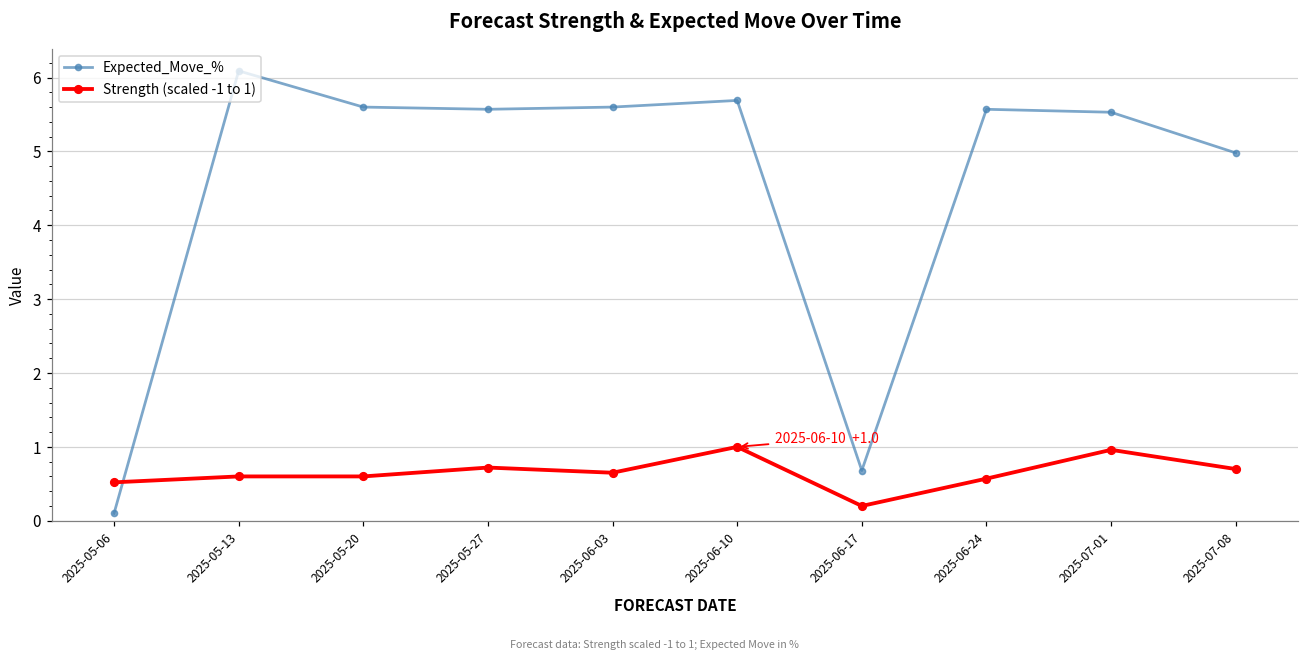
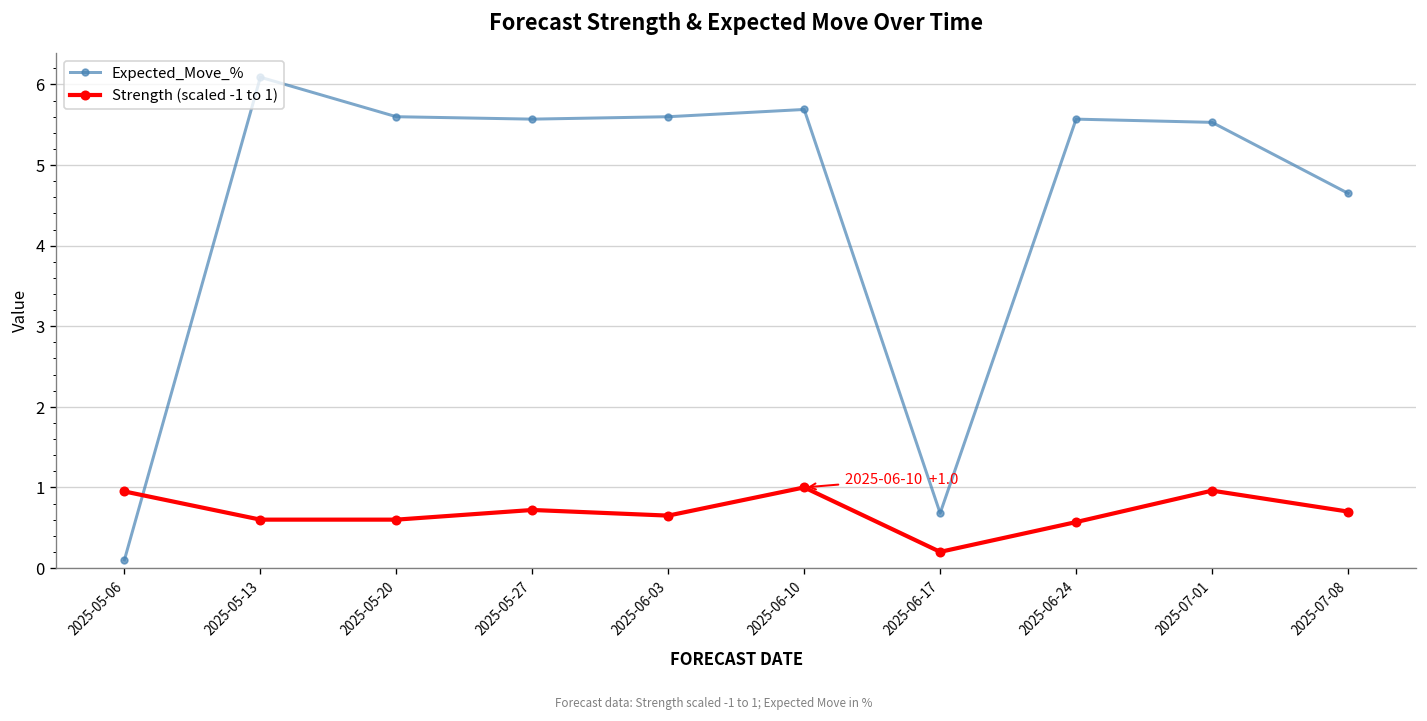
  {
    "Expected_Move_%": {
      "2025-05-06": 0.1,
      "2025-05-20": 5.6,
      "2025-05-27": 5.6,
      "2025-06-03": 5.6,
      "2025-06-10": 5.7,
      "2025-06-17": 0.7,
      "2025-06-24": 5.6,
      "2025-07-01": 5.5,
-     "2025-07-08": 5.0
+     "2025-07-08": 4.7
    },
    "Strength (scaled -1 to 1)": {
-     "2025-05-06": 0.5,
+     "2025-05-06": 1.0,
      "2025-05-13": 0.6,
      "2025-05-20": 0.6,
      "2025-05-27": 0.7,
      "2025-06-03": 0.7,
      "2025-06-17": 0.2,
      "2025-06-24": 0.6,
      "2025-07-01": 1.0,
      "2025-07-08": 0.7
    }
  }
